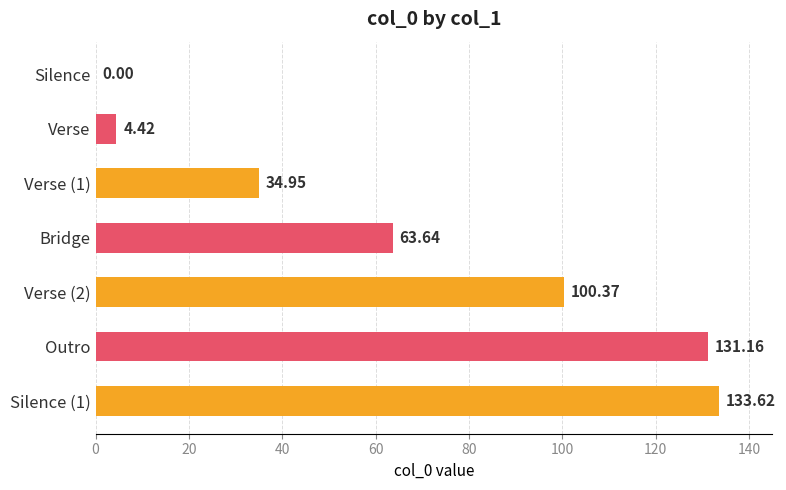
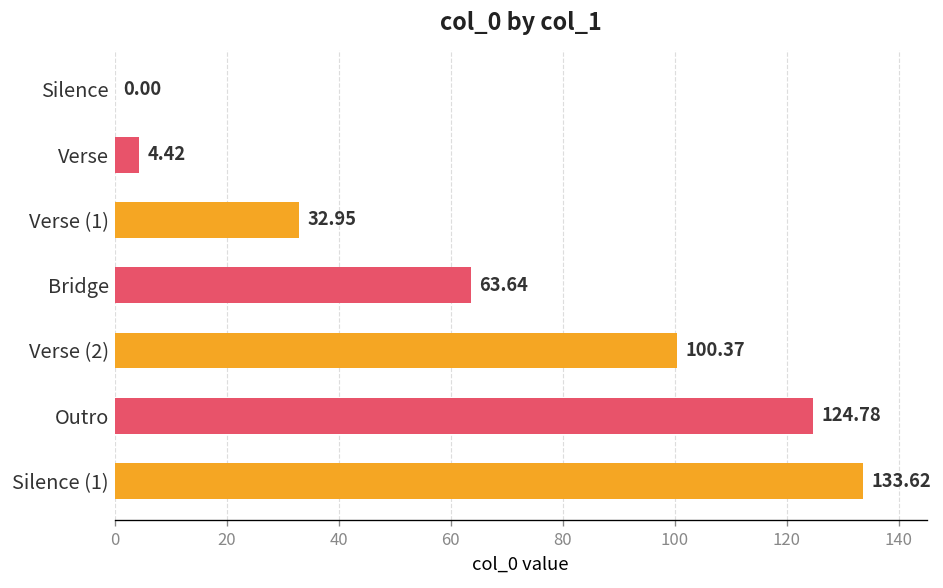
  {
    "Silence": 0.00,
    "Verse": 4.42,
-   "Verse (1)": 34.95,
+   "Verse (1)": 32.95,
    "Bridge": 63.64,
    "Verse (2)": 100.37,
-   "Outro": 131.16,
+   "Outro": 124.78,
    "Silence (1)": 133.62
  }
